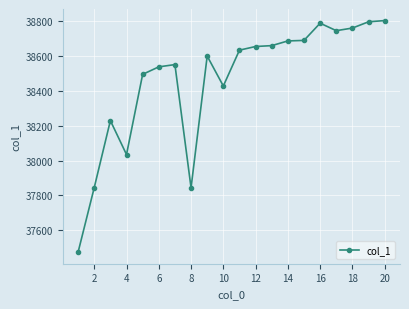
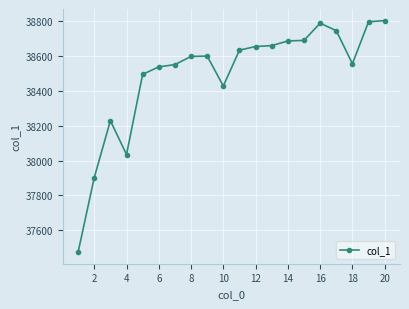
  {
-   "2": 37850,
+   "2": 37900,
    "4": 38040,
    "6": 38540,
-   "8": 37840,
+   "8": 38600,
    "10": 38430,
    "12": 38660,
    "14": 38690,
    "16": 38790,
-   "18": 38760,
+   "18": 38560,
    "20": 38810
  }
